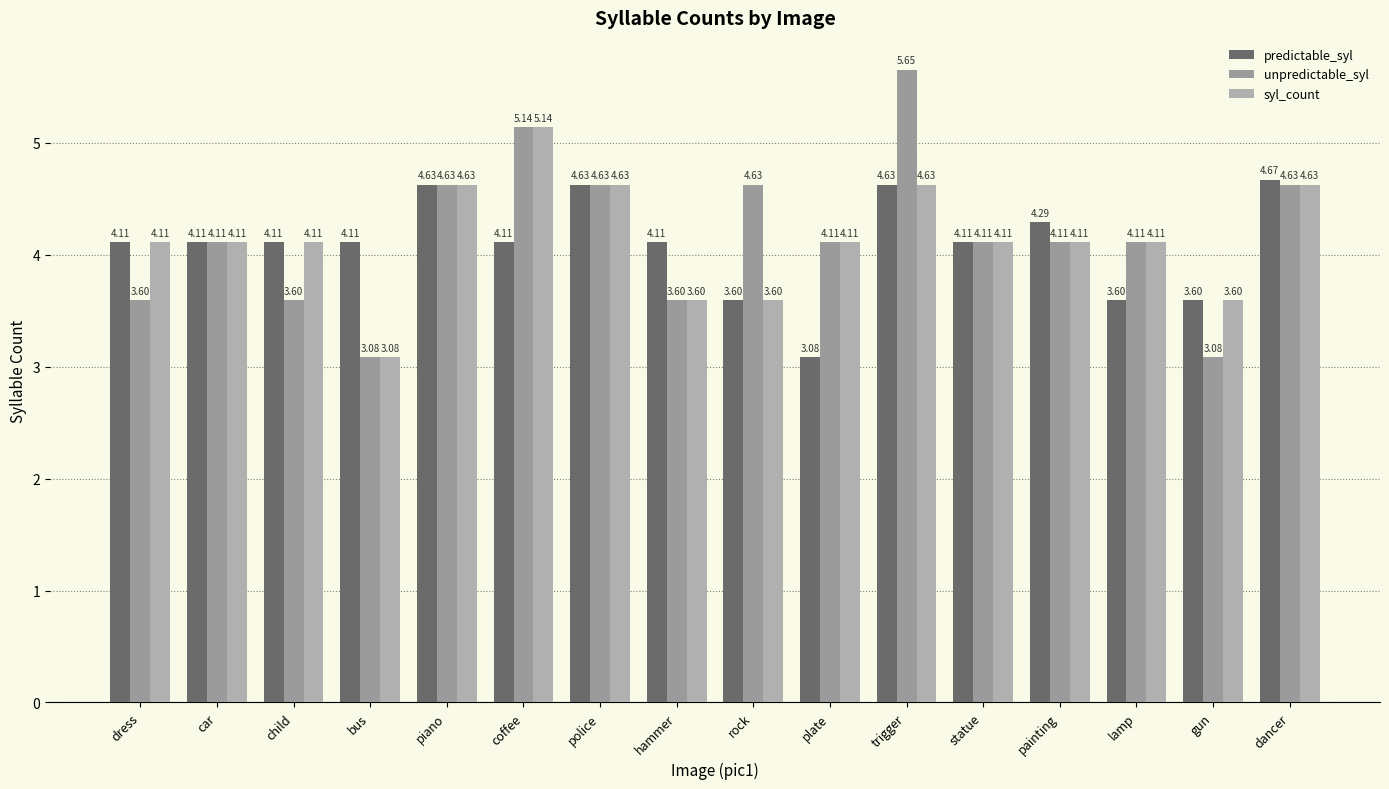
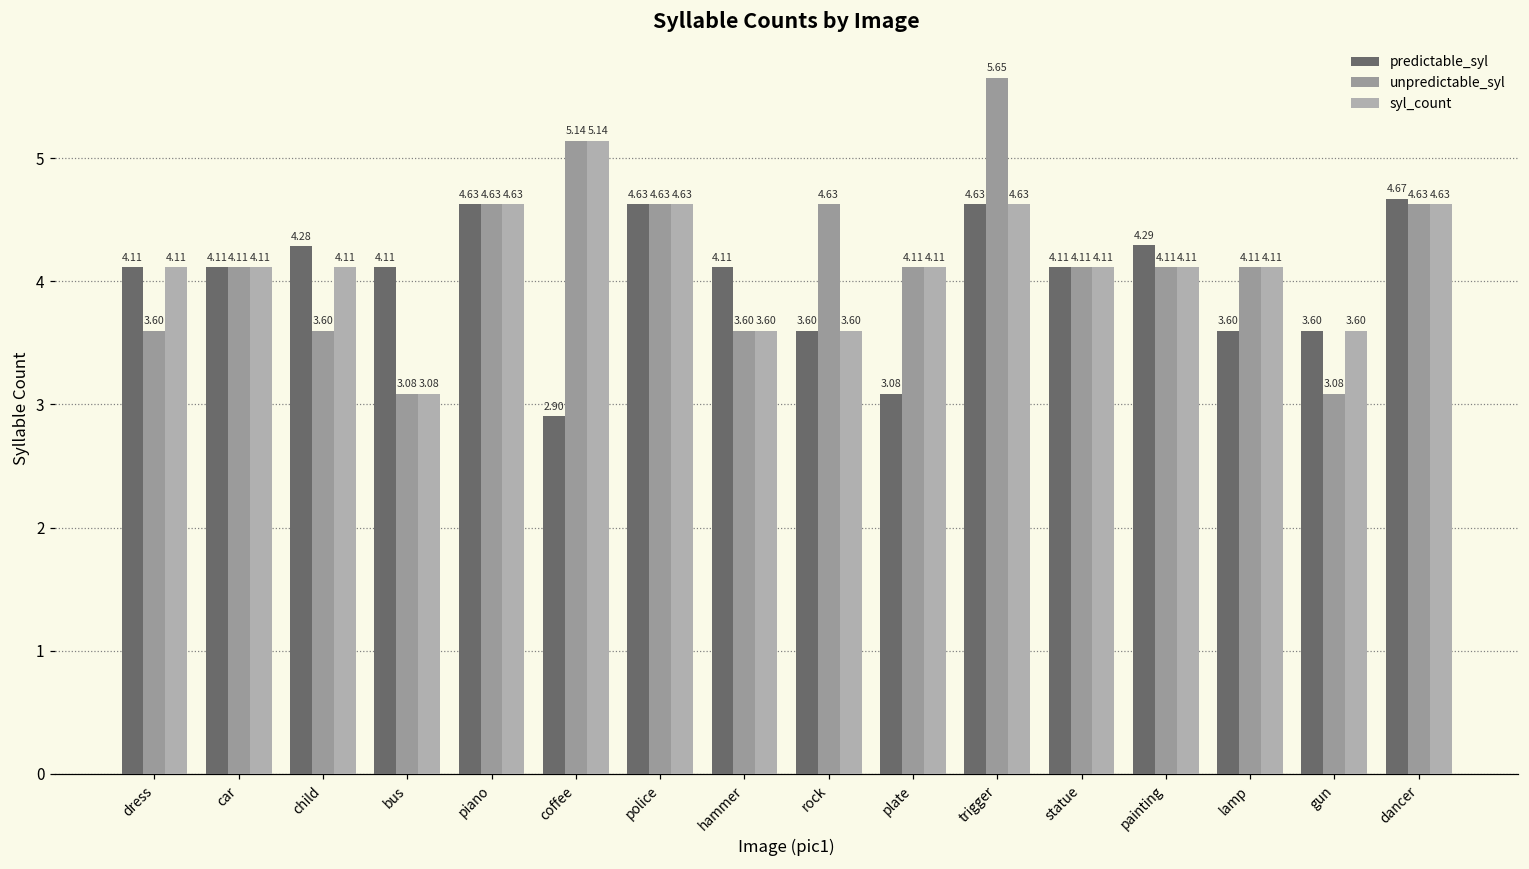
  {
    "predictable_syl": {
      "dress": 4.11,
      "car": 4.11,
-     "child": 4.11,
+     "child": 4.28,
      "bus": 4.11,
      "piano": 4.63,
-     "coffee": 4.11,
+     "coffee": 2.90,
      "police": 4.63,
      "hammer": 4.11,
      "rock": 3.60,
      "plate": 3.08,
      "trigger": 4.63,
      "statue": 4.11,
      "painting": 4.29,
      "lamp": 3.60,
      "gun": 3.60,
      "dancer": 4.67
    }
  }
